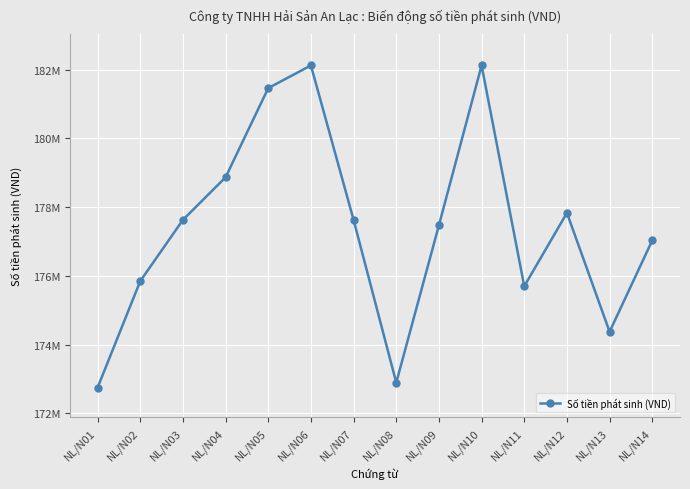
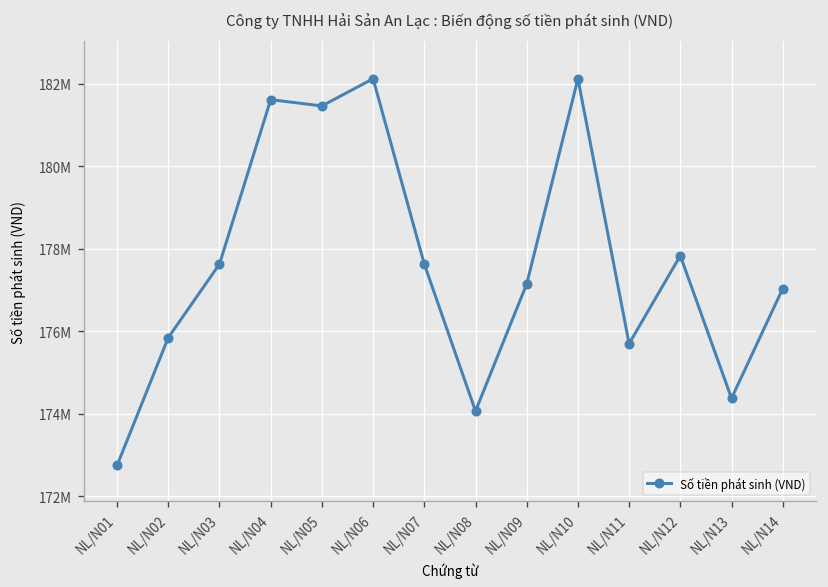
  {
    "NL/N01": 172700000,
    "NL/N02": 175800000,
    "NL/N03": 177600000,
-   "NL/N04": 178900000,
+   "NL/N04": 181600000,
    "NL/N05": 181500000,
    "NL/N06": 182100000,
    "NL/N07": 177600000,
-   "NL/N08": 172900000,
-   "NL/N09": 177500000,
+   "NL/N08": 174100000,
+   "NL/N09": 177100000,
    "NL/N10": 182100000,
    "NL/N11": 175700000,
    "NL/N12": 177800000,
    "NL/N13": 174400000,
    "NL/N14": 177000000
  }
